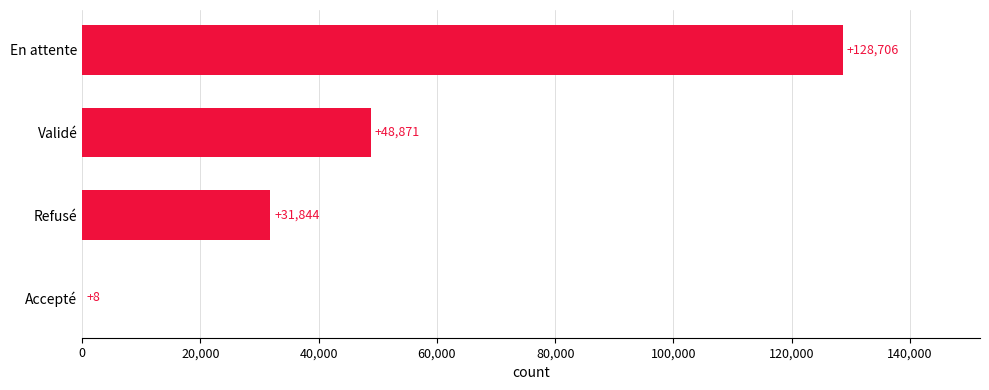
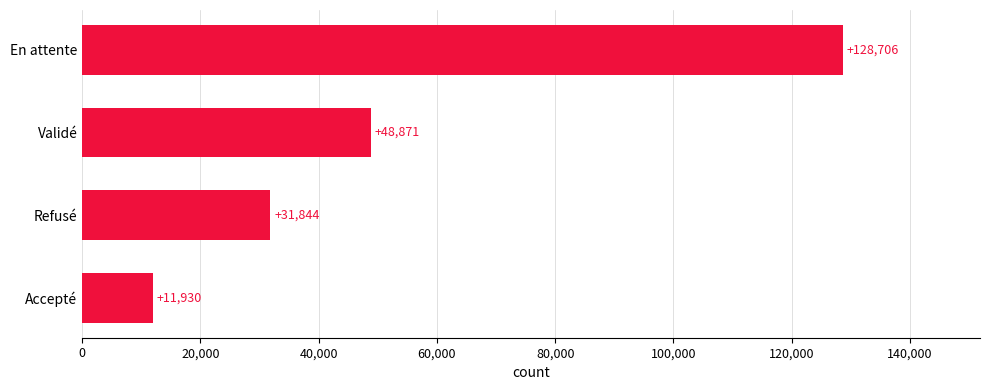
  {
    "En attente": "+128,706",
    "Validé": "+48,871",
    "Refusé": "+31,844",
-   "Accepté": "+8"
+   "Accepté": "+11,930"
  }
